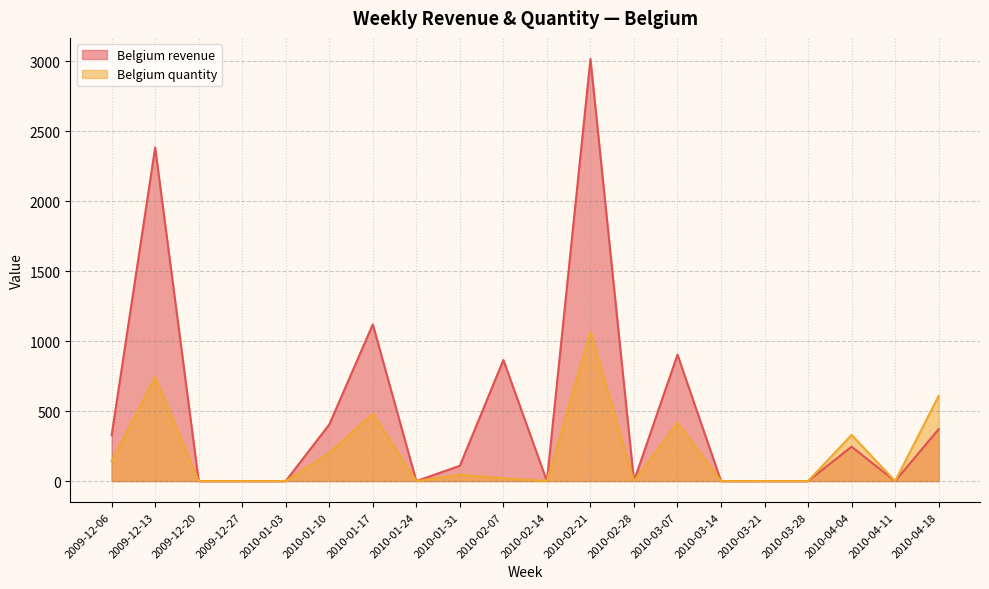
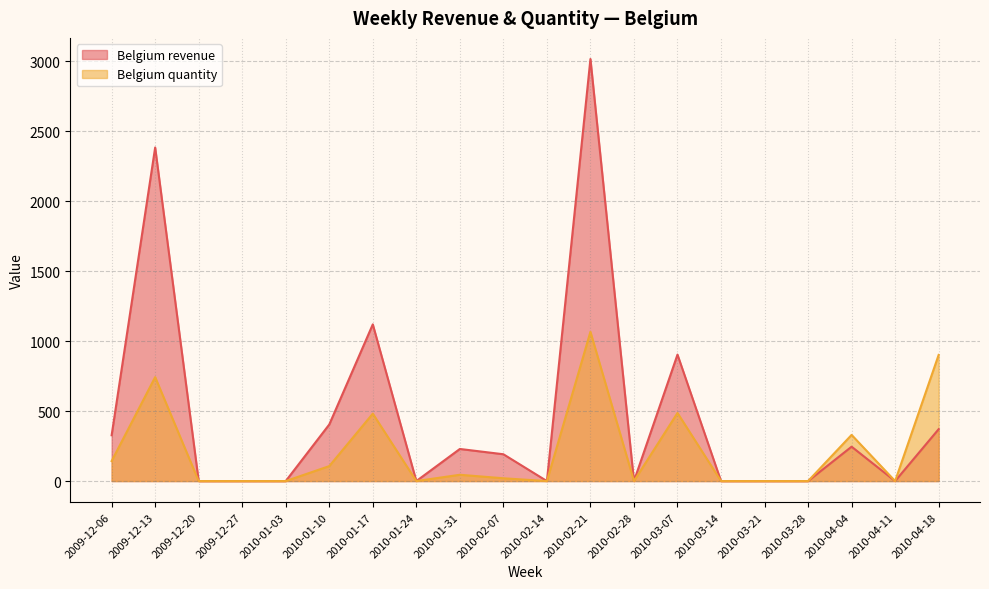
  {
    "Belgium revenue": {
      "2009-12-06": 330,
      "2009-12-13": 2380,
      "2010-01-10": 400,
      "2010-01-17": 1120,
-     "2010-01-31": 110,
-     "2010-02-07": 870,
+     "2010-01-31": 230,
+     "2010-02-07": 190,
      "2010-02-21": 3020,
      "2010-03-07": 900,
      "2010-04-04": 250,
      "2010-04-18": 370
    },
    "Belgium quantity": {
      "2009-12-06": 140,
      "2009-12-13": 740,
-     "2010-01-10": 200,
+     "2010-01-10": 110,
      "2010-01-17": 480,
      "2010-01-31": 50,
      "2010-02-07": 20,
      "2010-02-21": 1070,
-     "2010-03-07": 420,
+     "2010-03-07": 490,
      "2010-04-04": 330,
-     "2010-04-18": 610
+     "2010-04-18": 900
    }
  }
